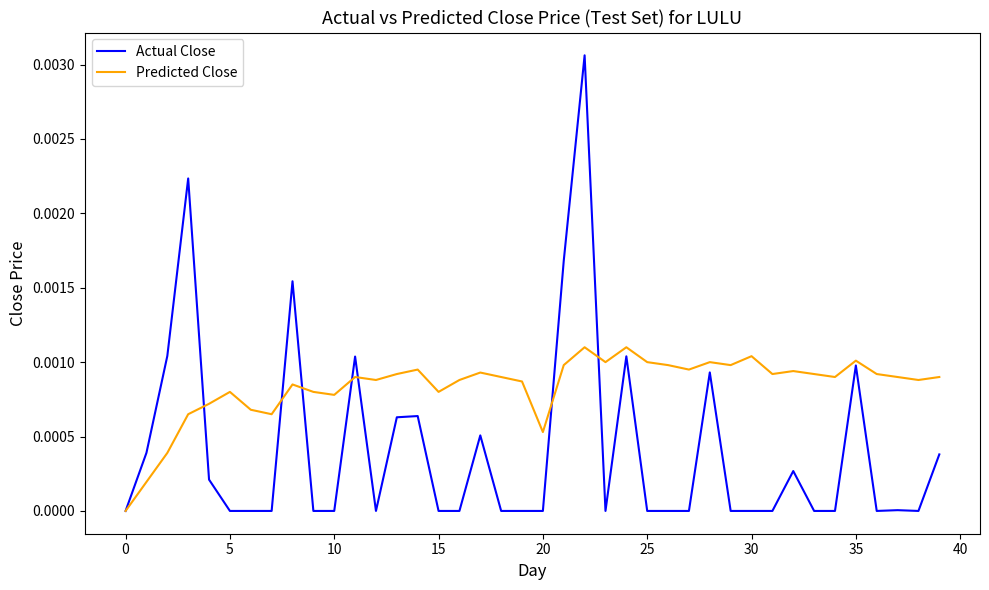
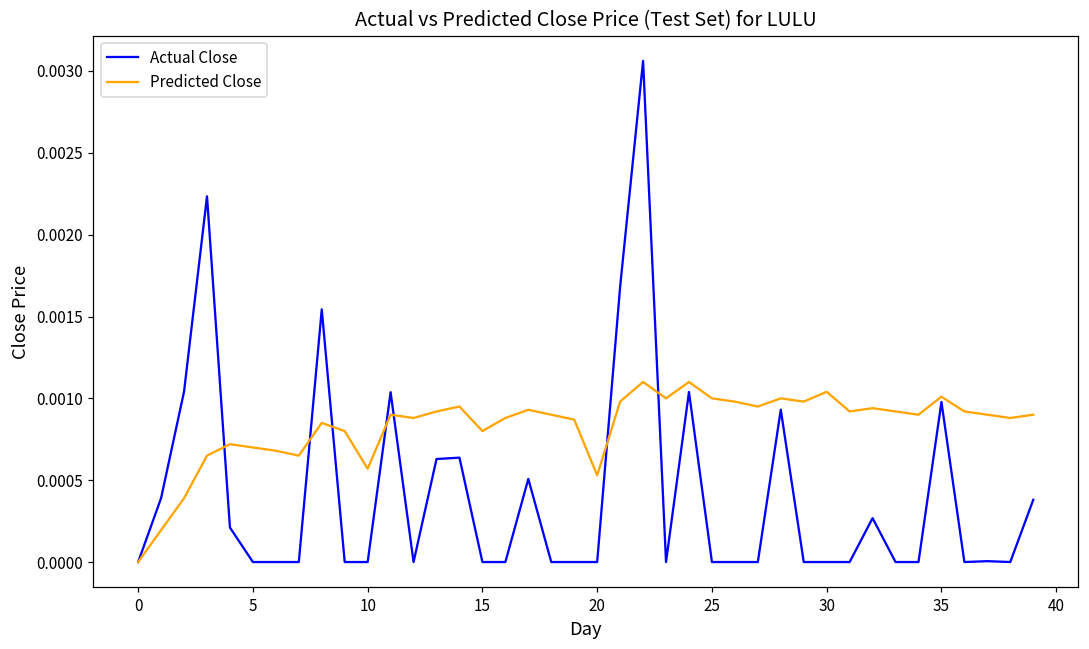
  {
    "Actual Close": {
      "5": 0.00000,
      "10": 0.00000,
      "15": 0.00000,
      "20": 0.00000,
      "25": 0.00000,
      "30": 0.00000,
      "35": 0.00098
    },
    "Predicted Close": {
-     "5": 0.0008,
-     "10": 0.00078,
+     "5": 0.0007,
+     "10": 0.00057,
      "15": 0.00080,
      "20": 0.00053,
      "25": 0.00100,
      "30": 0.00104,
      "35": 0.00101
    }
  }
